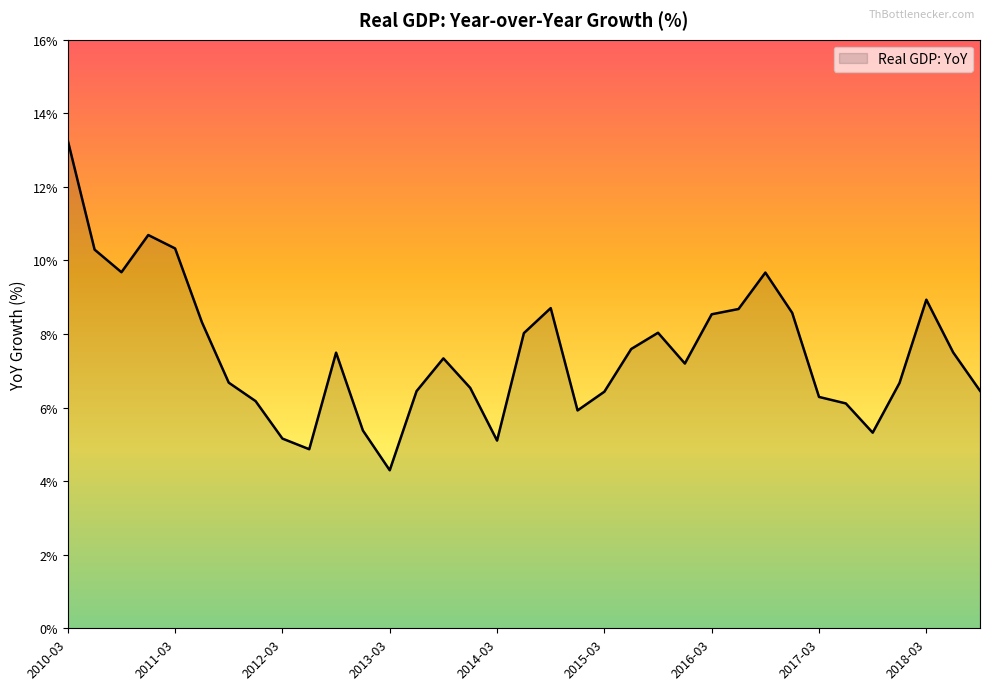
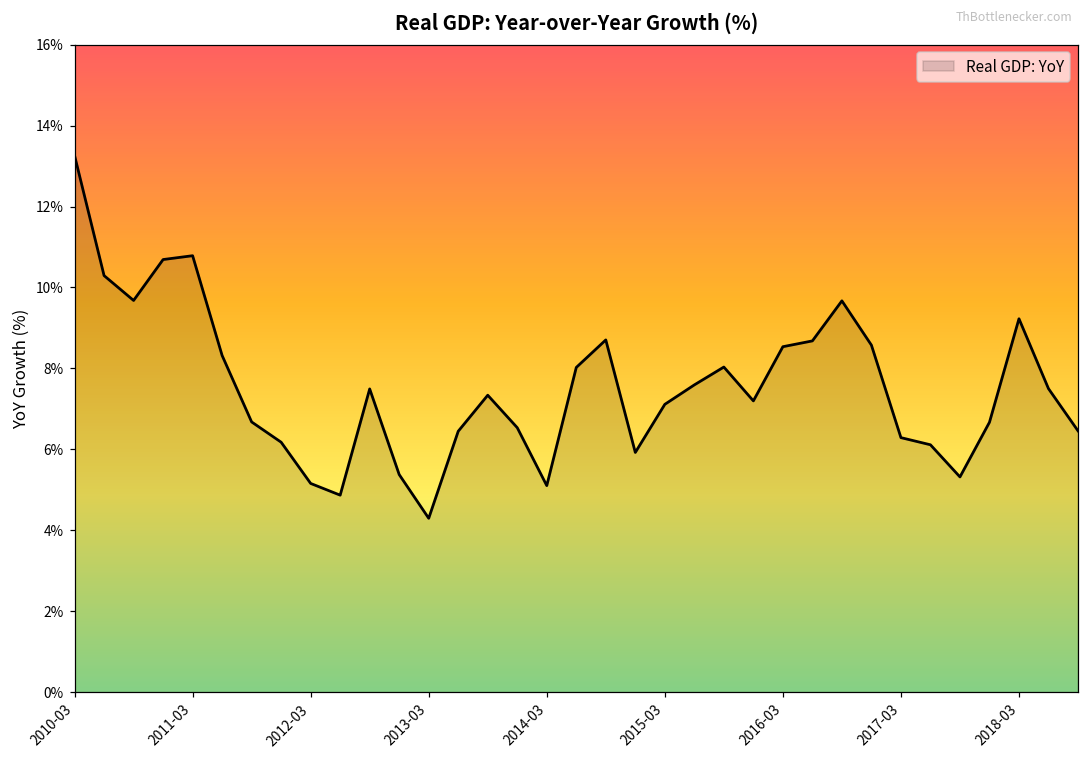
  {
    "2010-03": "13.3%",
-   "2011-03": "10.3%",
+   "2011-03": "10.8%",
    "2012-03": "5.2%",
    "2013-03": "4.3%",
    "2014-03": "5.1%",
-   "2015-03": "6.4%",
+   "2015-03": "7.1%",
    "2016-03": "8.5%",
    "2017-03": "6.3%",
-   "2018-03": "8.9%"
+   "2018-03": "9.2%"
  }
